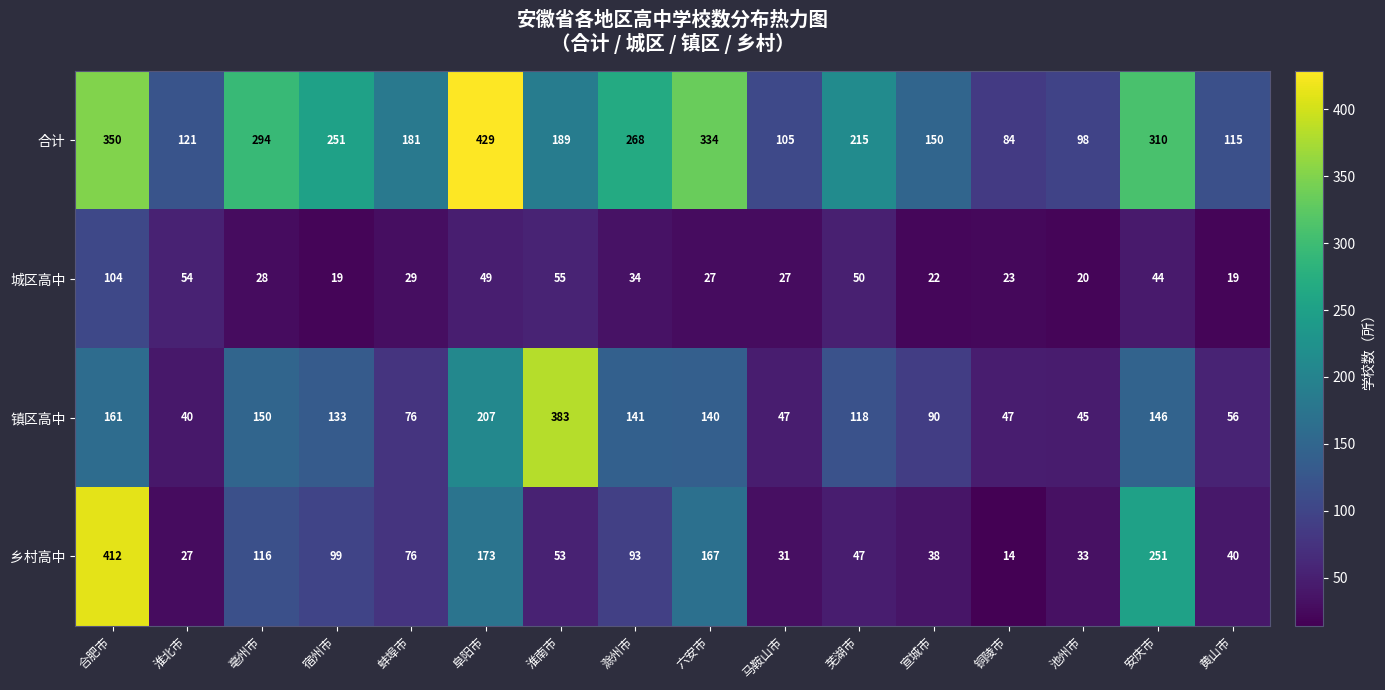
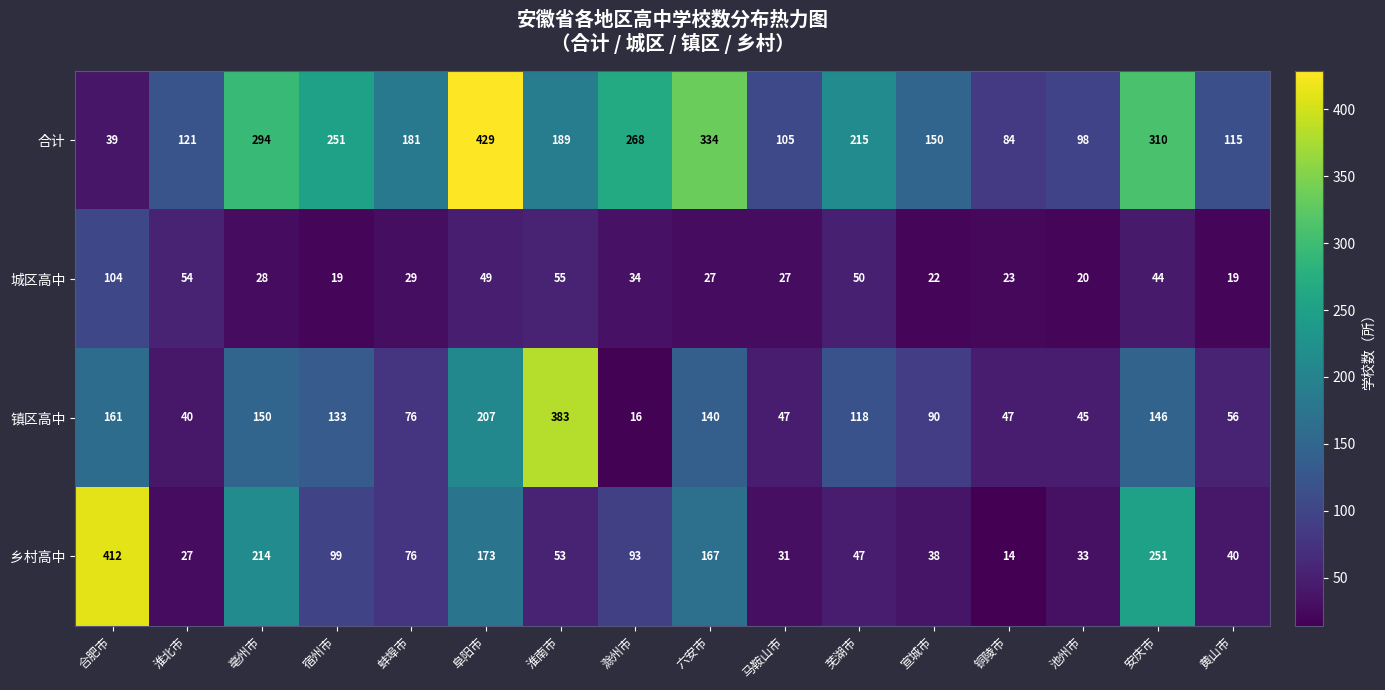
  {
    "合计": {
-     "合肥市": 350,
+     "合肥市": 39,
      "淮北市": 121,
      "亳州市": 294,
      "宿州市": 251,
      "蚌埠市": 181,
      "阜阳市": 429,
      "淮南市": 189,
      "滁州市": 268,
      "六安市": 334,
      "马鞍山市": 105,
      "芜湖市": 215,
      "宣城市": 150,
      "铜陵市": 84,
      "池州市": 98,
      "安庆市": 310,
      "黄山市": 115
    },
    "城区高中": {
      "合肥市": 104,
      "淮北市": 54,
      "亳州市": 28,
      "宿州市": 19,
      "蚌埠市": 29,
      "阜阳市": 49,
      "淮南市": 55,
      "滁州市": 34,
      "六安市": 27,
      "马鞍山市": 27,
      "芜湖市": 50,
      "宣城市": 22,
      "铜陵市": 23,
      "池州市": 20,
      "安庆市": 44,
      "黄山市": 19
    },
    "镇区高中": {
      "合肥市": 161,
      "淮北市": 40,
      "亳州市": 150,
      "宿州市": 133,
      "蚌埠市": 76,
      "阜阳市": 207,
      "淮南市": 383,
-     "滁州市": 141,
+     "滁州市": 16,
      "六安市": 140,
      "马鞍山市": 47,
      "芜湖市": 118,
      "宣城市": 90,
      "铜陵市": 47,
      "池州市": 45,
      "安庆市": 146,
      "黄山市": 56
    },
    "乡村高中": {
      "合肥市": 412,
      "淮北市": 27,
-     "亳州市": 116,
+     "亳州市": 214,
      "宿州市": 99,
      "蚌埠市": 76,
      "阜阳市": 173,
      "淮南市": 53,
      "滁州市": 93,
      "六安市": 167,
      "马鞍山市": 31,
      "芜湖市": 47,
      "宣城市": 38,
      "铜陵市": 14,
      "池州市": 33,
      "安庆市": 251,
      "黄山市": 40
    }
  }
